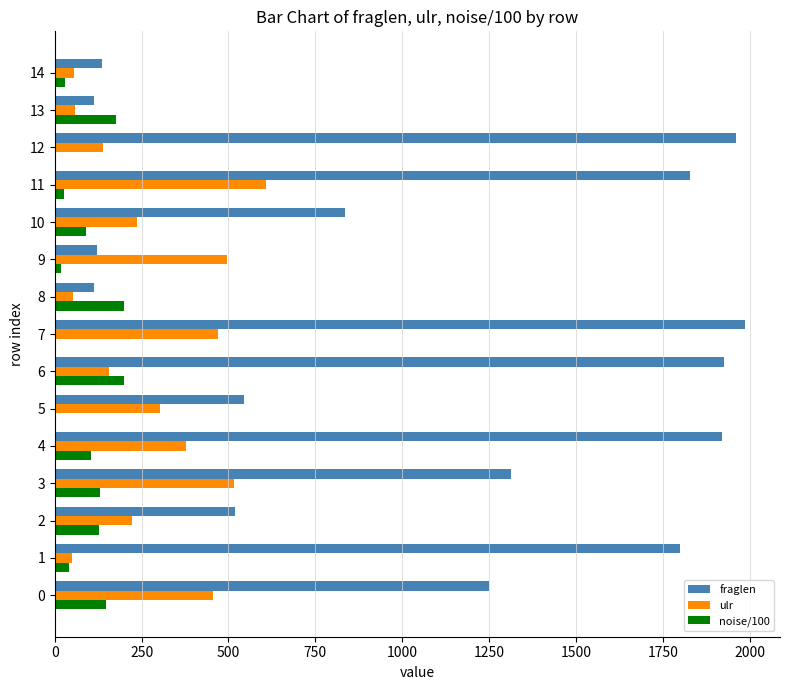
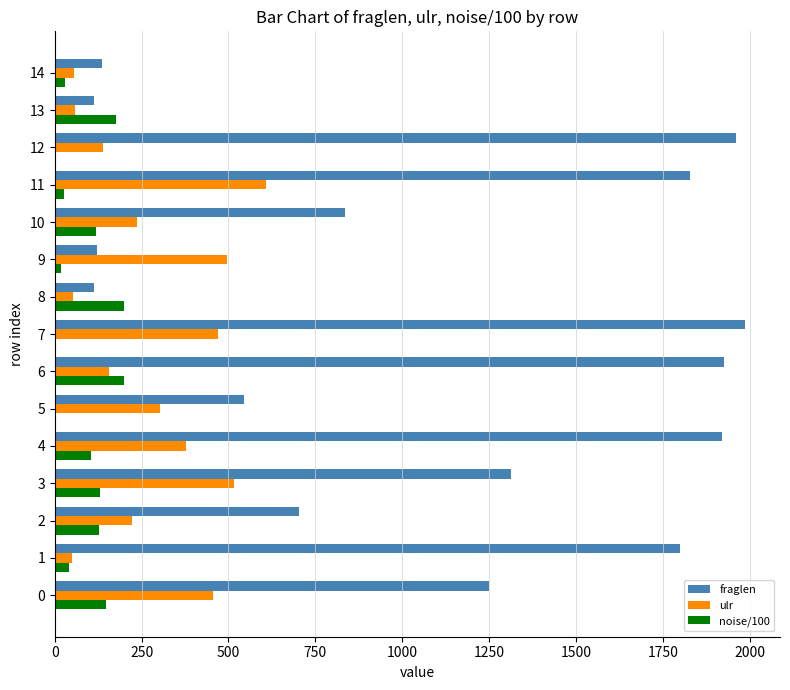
  {
    "fraglen": {
      "14": 140,
      "13": 110,
      "12": 1960,
      "11": 1830,
      "10": 830,
      "9": 120,
      "8": 110,
      "7": 1990,
      "6": 1930,
      "5": 550,
      "4": 1920,
      "3": 1310,
-     "2": 520,
+     "2": 700,
      "1": 1800,
      "0": 1250
    },
    "ulr": {
      "14": 60,
      "13": 60,
      "12": 140,
      "11": 610,
      "10": 240,
      "9": 490,
      "8": 50,
      "7": 470,
      "6": 160,
      "5": 300,
      "4": 380,
      "3": 520,
      "2": 220,
      "1": 50,
      "0": 450
    },
    "noise/100": {
      "14": 30,
      "13": 180,
      "11": 30,
-     "10": 90,
+     "10": 120,
      "9": 20,
      "8": 200,
      "6": 200,
      "4": 100,
      "3": 130,
      "2": 130,
      "1": 40,
      "0": 150
    }
  }
